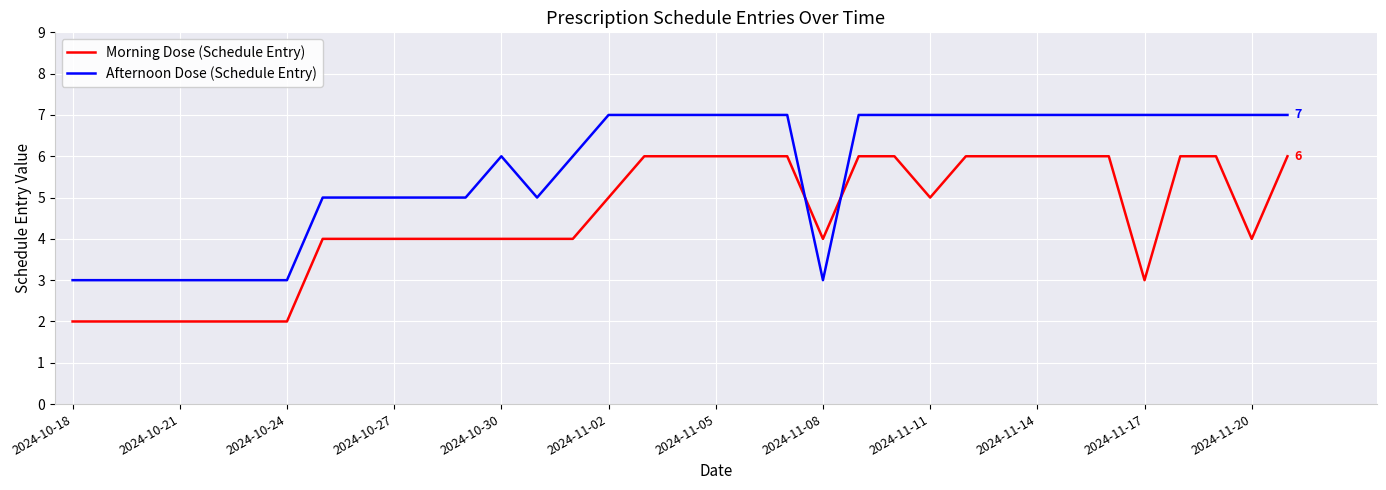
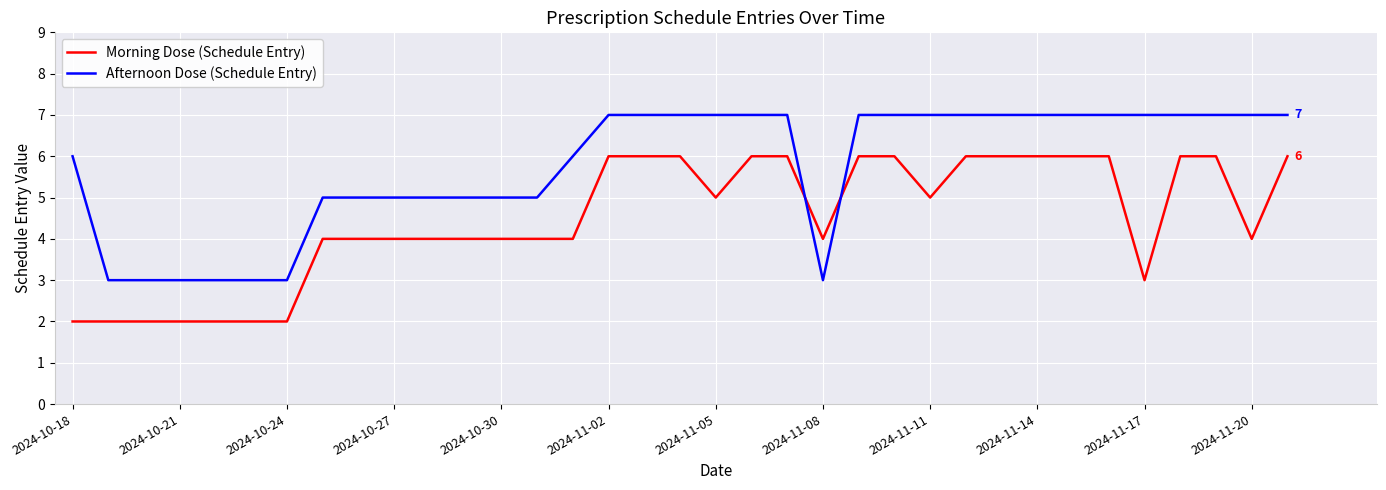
  {
    "Morning Dose (Schedule Entry)": {
      "2024-10-18": 2,
      "2024-10-21": 2,
      "2024-10-24": 2,
      "2024-10-27": 4,
      "2024-10-30": 4,
-     "2024-11-02": 5,
-     "2024-11-05": 6,
+     "2024-11-02": 6,
+     "2024-11-05": 5,
      "2024-11-08": 4,
      "2024-11-11": 5,
      "2024-11-14": 6,
      "2024-11-17": 3,
      "2024-11-20": 4
    },
    "Afternoon Dose (Schedule Entry)": {
-     "2024-10-18": 3,
+     "2024-10-18": 6,
      "2024-10-21": 3,
      "2024-10-24": 3,
      "2024-10-27": 5,
-     "2024-10-30": 6,
+     "2024-10-30": 5,
      "2024-11-02": 7,
      "2024-11-05": 7,
      "2024-11-08": 3,
      "2024-11-11": 7,
      "2024-11-14": 7,
      "2024-11-17": 7,
      "2024-11-20": 7
    }
  }
